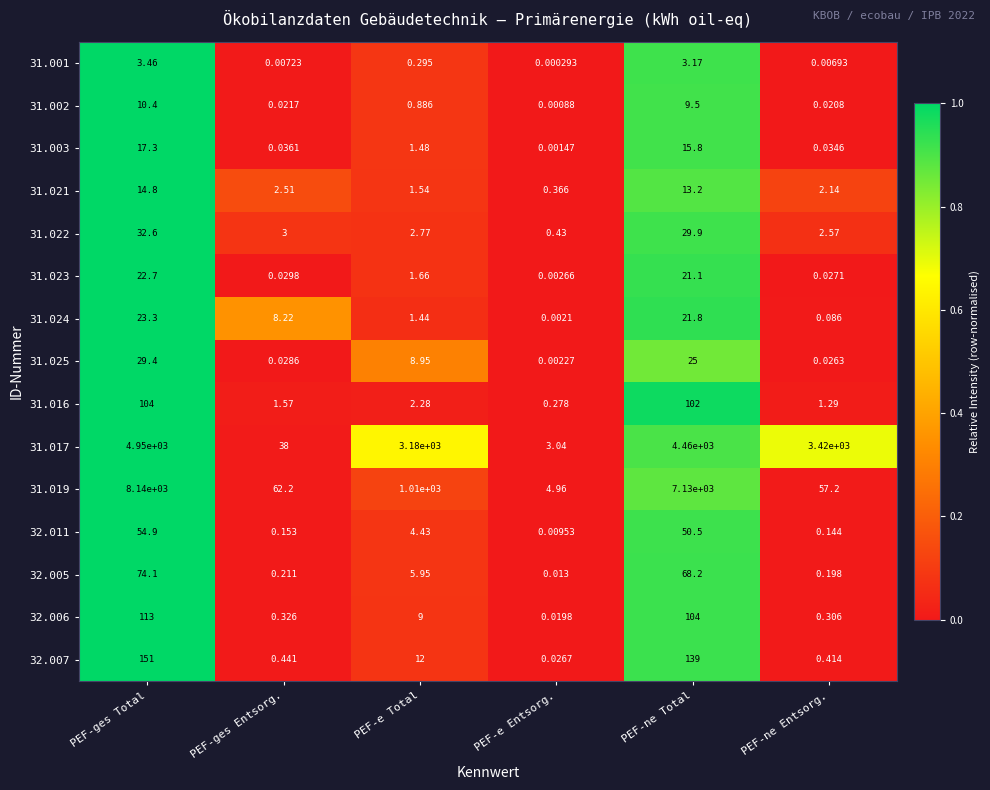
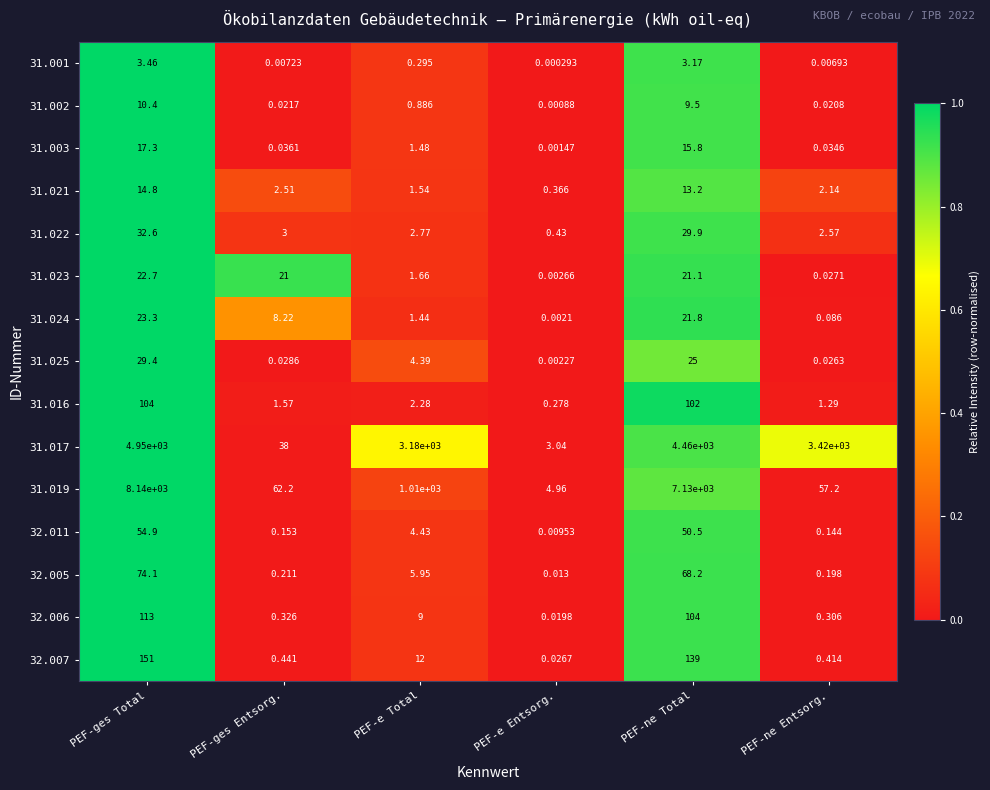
  {
    "31.001": {
      "PEF-ges Total": "3.46",
      "PEF-ges Entsorg.": "0.00723",
      "PEF-e Total": "0.295",
      "PEF-e Entsorg.": "0.000293",
      "PEF-ne Total": "3.17",
      "PEF-ne Entsorg.": "0.00693"
    },
    "31.002": {
      "PEF-ges Total": "10.4",
      "PEF-ges Entsorg.": "0.0217",
      "PEF-e Total": "0.886",
      "PEF-e Entsorg.": "0.00088",
      "PEF-ne Total": "9.5",
      "PEF-ne Entsorg.": "0.0208"
    },
    "31.003": {
      "PEF-ges Total": "17.3",
      "PEF-ges Entsorg.": "0.0361",
      "PEF-e Total": "1.48",
      "PEF-e Entsorg.": "0.00147",
      "PEF-ne Total": "15.8",
      "PEF-ne Entsorg.": "0.0346"
    },
    "31.021": {
      "PEF-ges Total": "14.8",
      "PEF-ges Entsorg.": "2.51",
      "PEF-e Total": "1.54",
      "PEF-e Entsorg.": "0.366",
      "PEF-ne Total": "13.2",
      "PEF-ne Entsorg.": "2.14"
    },
    "31.022": {
      "PEF-ges Total": "32.6",
      "PEF-ges Entsorg.": "3",
      "PEF-e Total": "2.77",
      "PEF-e Entsorg.": "0.43",
      "PEF-ne Total": "29.9",
      "PEF-ne Entsorg.": "2.57"
    },
    "31.023": {
      "PEF-ges Total": "22.7",
-     "PEF-ges Entsorg.": "0.0298",
+     "PEF-ges Entsorg.": "21",
      "PEF-e Total": "1.66",
      "PEF-e Entsorg.": "0.00266",
      "PEF-ne Total": "21.1",
      "PEF-ne Entsorg.": "0.0271"
    },
    "31.024": {
      "PEF-ges Total": "23.3",
      "PEF-ges Entsorg.": "8.22",
      "PEF-e Total": "1.44",
      "PEF-e Entsorg.": "0.0021",
      "PEF-ne Total": "21.8",
      "PEF-ne Entsorg.": "0.086"
    },
    "31.025": {
      "PEF-ges Total": "29.4",
      "PEF-ges Entsorg.": "0.0286",
-     "PEF-e Total": "8.95",
+     "PEF-e Total": "4.39",
      "PEF-e Entsorg.": "0.00227",
      "PEF-ne Total": "25",
      "PEF-ne Entsorg.": "0.0263"
    },
    "31.016": {
      "PEF-ges Total": "104",
      "PEF-ges Entsorg.": "1.57",
      "PEF-e Total": "2.28",
      "PEF-e Entsorg.": "0.278",
      "PEF-ne Total": "102",
      "PEF-ne Entsorg.": "1.29"
    },
    "31.017": {
      "PEF-ges Total": "4.95e+03",
      "PEF-ges Entsorg.": "38",
      "PEF-e Total": "3.18e+03",
      "PEF-e Entsorg.": "3.04",
      "PEF-ne Total": "4.46e+03",
      "PEF-ne Entsorg.": "3.42e+03"
    },
    "31.019": {
      "PEF-ges Total": "8.14e+03",
      "PEF-ges Entsorg.": "62.2",
      "PEF-e Total": "1.01e+03",
      "PEF-e Entsorg.": "4.96",
      "PEF-ne Total": "7.13e+03",
      "PEF-ne Entsorg.": "57.2"
    },
    "32.011": {
      "PEF-ges Total": "54.9",
      "PEF-ges Entsorg.": "0.153",
      "PEF-e Total": "4.43",
      "PEF-e Entsorg.": "0.00953",
      "PEF-ne Total": "50.5",
      "PEF-ne Entsorg.": "0.144"
    },
    "32.005": {
      "PEF-ges Total": "74.1",
      "PEF-ges Entsorg.": "0.211",
      "PEF-e Total": "5.95",
      "PEF-e Entsorg.": "0.013",
      "PEF-ne Total": "68.2",
      "PEF-ne Entsorg.": "0.198"
    },
    "32.006": {
      "PEF-ges Total": "113",
      "PEF-ges Entsorg.": "0.326",
      "PEF-e Total": "9",
      "PEF-e Entsorg.": "0.0198",
      "PEF-ne Total": "104",
      "PEF-ne Entsorg.": "0.306"
    },
    "32.007": {
      "PEF-ges Total": "151",
      "PEF-ges Entsorg.": "0.441",
      "PEF-e Total": "12",
      "PEF-e Entsorg.": "0.0267",
      "PEF-ne Total": "139",
      "PEF-ne Entsorg.": "0.414"
    }
  }
